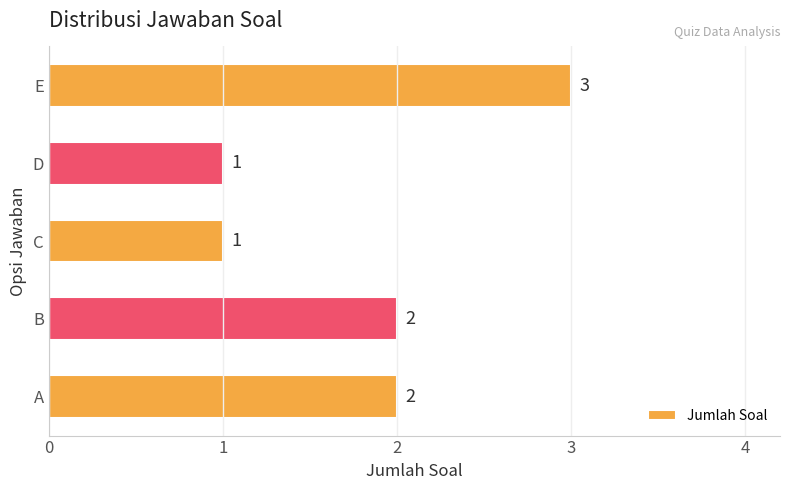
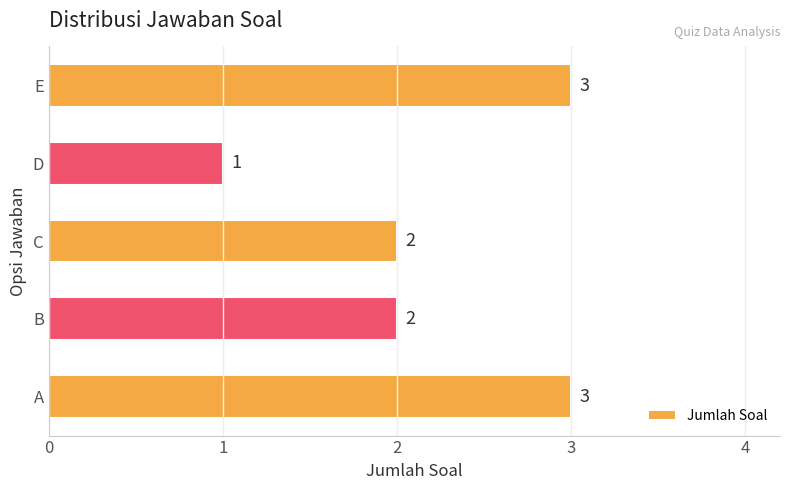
  {
    "E": 3,
    "D": 1,
-   "C": 1,
+   "C": 2,
    "B": 2,
-   "A": 2
+   "A": 3
  }
